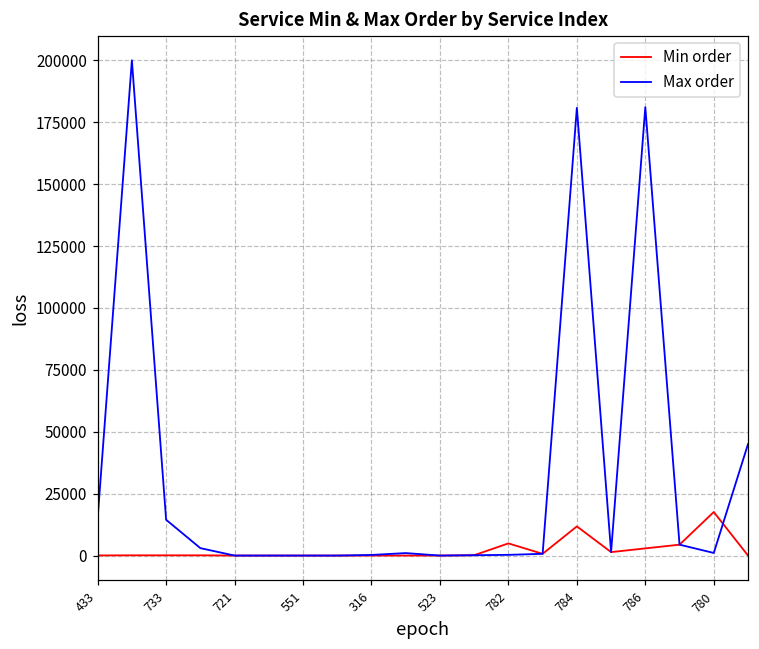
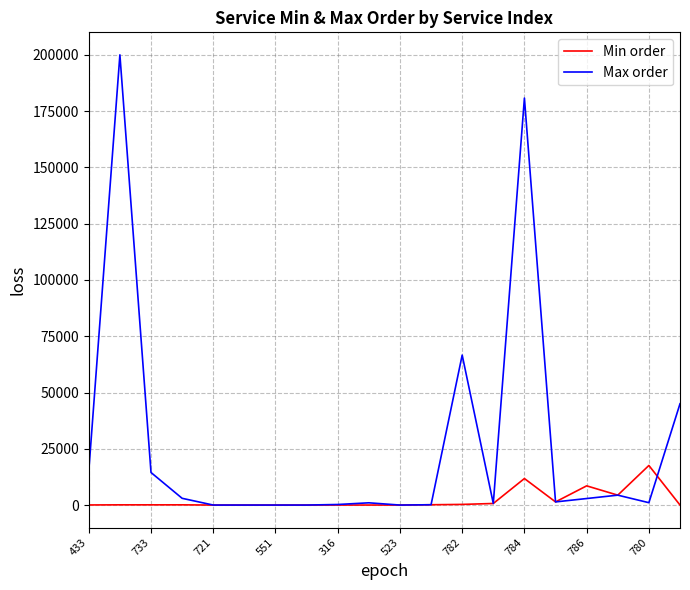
  {
    "Min order": {
      "433": 0,
      "733": 0,
-     "782": 5000,
+     "782": 0,
      "784": 12000,
-     "786": 3000,
+     "786": 9000,
      "780": 18000
    },
    "Max order": {
      "433": 15000,
      "733": 14000,
-     "782": 0,
+     "782": 67000,
      "784": 181000,
-     "786": 181000,
+     "786": 3000,
      "780": 1000
    }
  }
